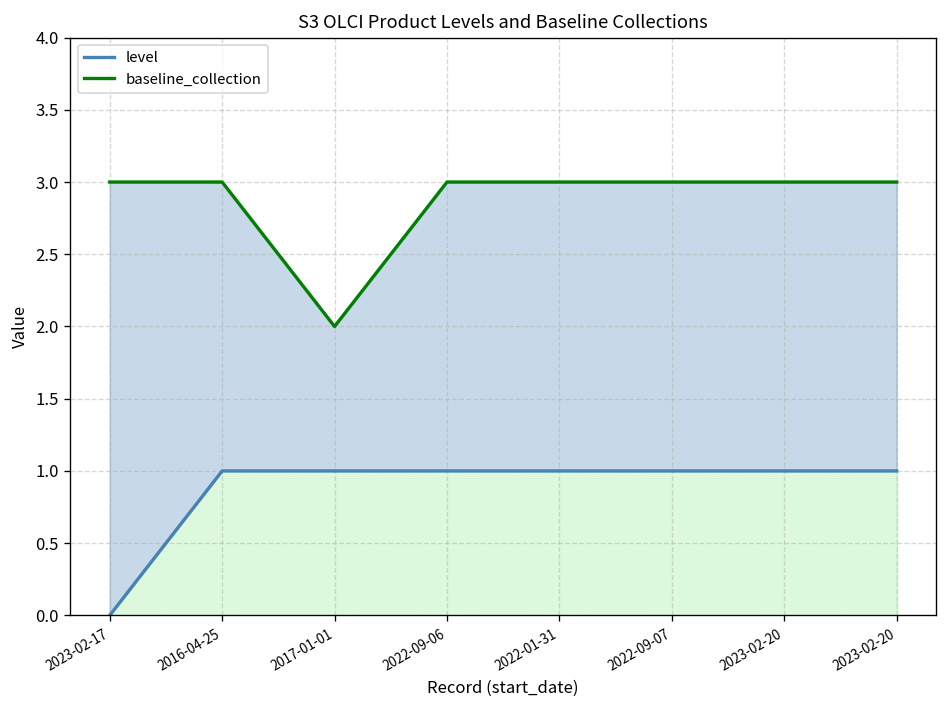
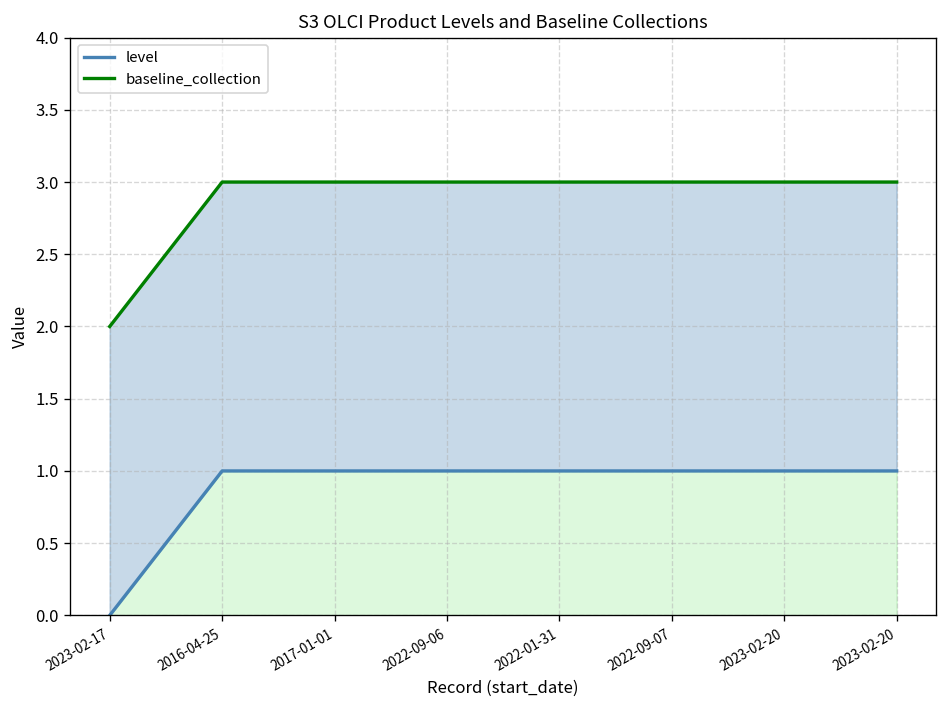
  {
    "level": {
      "2023-02-17": 0,
      "2016-04-25": 1,
      "2017-01-01": 1,
      "2022-09-06": 1,
      "2022-01-31": 1,
      "2022-09-07": 1
    },
    "baseline_collection": {
-     "2023-02-17": 3,
+     "2023-02-17": 2,
      "2016-04-25": 3,
-     "2017-01-01": 2,
+     "2017-01-01": 3,
      "2022-09-06": 3,
      "2022-01-31": 3,
      "2022-09-07": 3
    }
  }
